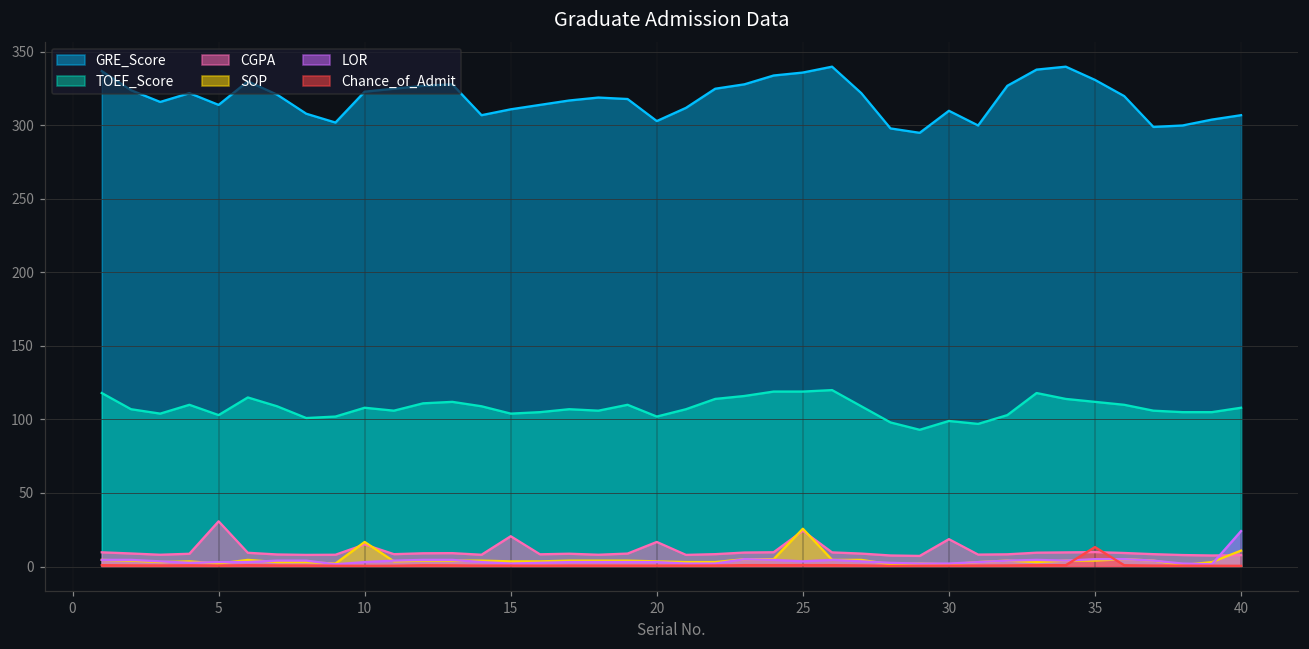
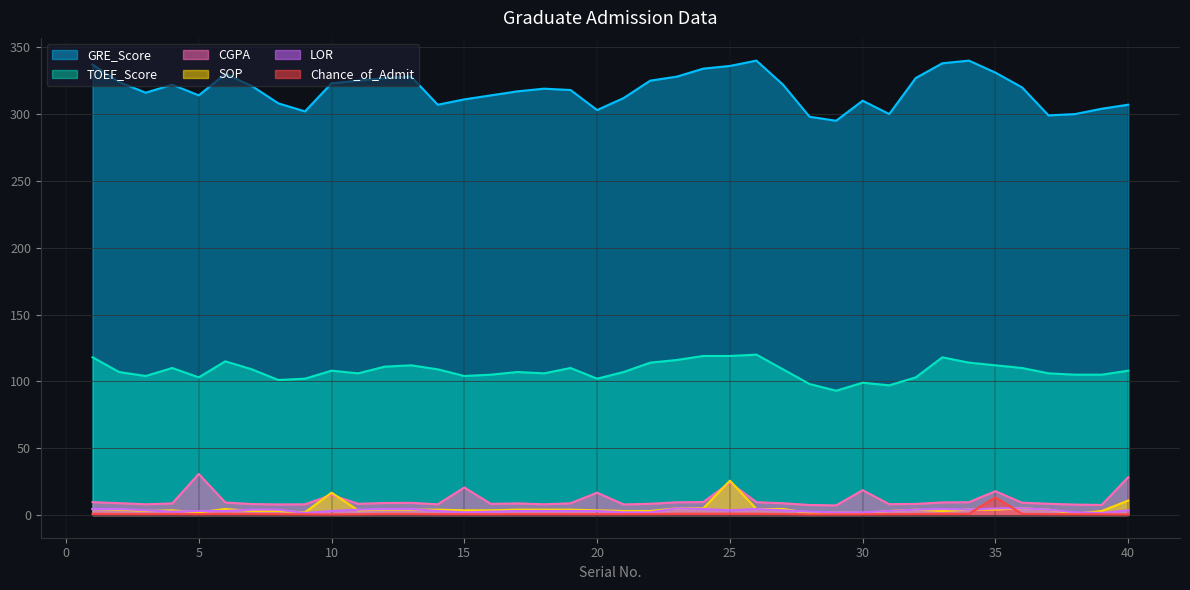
  {
    "CGPA": {
      "5": 31,
      "15": 21,
      "20": 17,
      "30": 19,
-     "35": 10,
-     "40": 8
+     "35": 18,
+     "40": 28
    },
    "SOP": {
      "40": 11
    },
    "LOR": {
      "10": 3,
      "25": 4,
-     "40": 24
+     "40": 4
    },
    "Chance_of_Admit": {
      "10": 0,
      "20": 1,
      "25": 1,
      "35": 13,
      "40": 0
    }
  }
